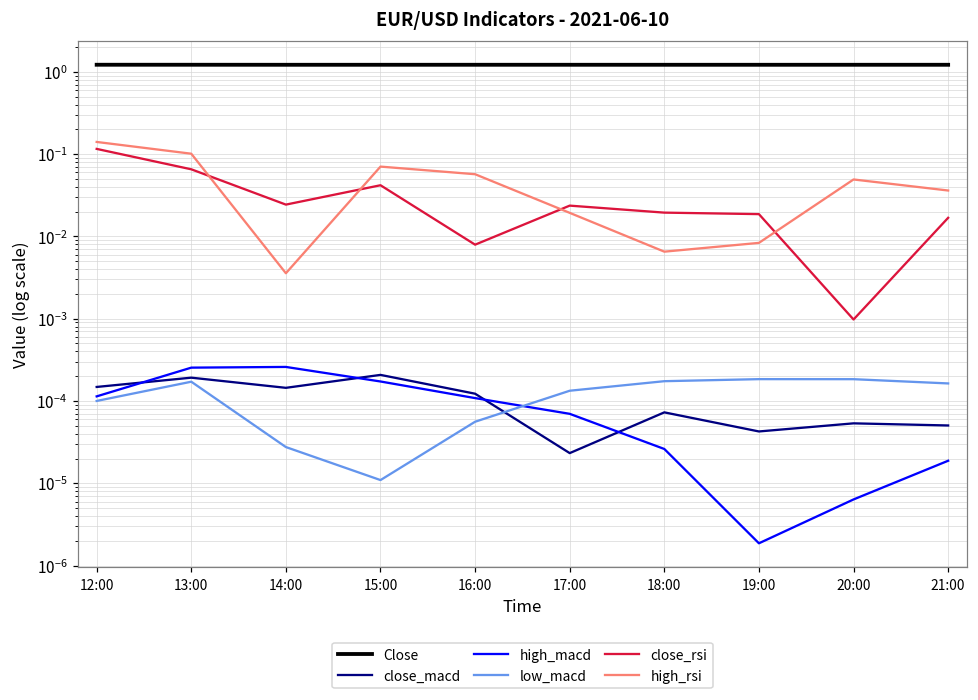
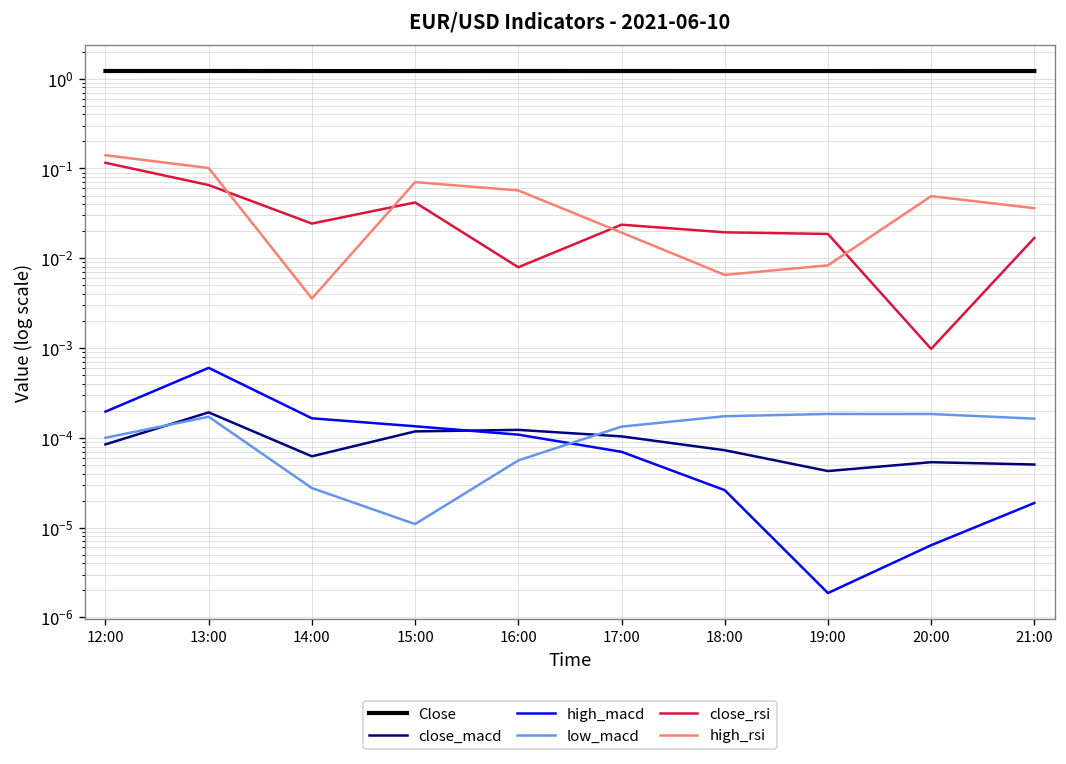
  {
    "Close": {
      "12:00": 1.2,
      "13:00": 1.2,
      "14:00": 1.2,
      "15:00": 1.2,
      "16:00": 1.2,
      "17:00": 1.2,
      "18:00": 1.2,
      "19:00": 1.2,
      "20:00": 1.2,
      "21:00": 1.2
    },
    "close_macd": {
-     "12:00": 0.00015,
+     "12:00": 0.00008,
      "13:00": 0.00019,
-     "14:00": 0.00014,
-     "15:00": 0.00021,
+     "14:00": 0.00006,
+     "15:00": 0.00012,
      "16:00": 0.00012,
-     "17:00": 0.000023,
+     "17:00": 0.00010,
      "18:00": 0.00007,
      "19:00": 0.00004,
      "20:00": 0.00005,
      "21:00": 0.00005
    },
    "high_macd": {
-     "12:00": 0.00011,
-     "13:00": 0.00025,
-     "14:00": 0.00026,
-     "15:00": 0.00017,
+     "12:00": 0.00020,
+     "13:00": 0.0006,
+     "14:00": 0.00016,
+     "15:00": 0.00013,
      "16:00": 0.00011,
      "17:00": 0.00007,
      "18:00": 0.000026,
      "19:00": 0.0000019,
      "20:00": 0.000006,
      "21:00": 0.00002
    },
    "low_macd": {
      "12:00": 0.00010,
      "13:00": 0.00017,
      "14:00": 0.000028,
      "15:00": 0.000011,
      "16:00": 0.00006,
      "17:00": 0.00013,
      "18:00": 0.00017,
      "19:00": 0.00018,
      "20:00": 0.00018,
      "21:00": 0.00016
    },
    "close_rsi": {
      "12:00": 0.12,
      "13:00": 0.07,
      "14:00": 0.024,
      "15:00": 0.04,
      "16:00": 0.008,
      "17:00": 0.024,
      "18:00": 0.019,
      "19:00": 0.019,
      "20:00": 0.0010,
      "21:00": 0.017
    },
    "high_rsi": {
      "12:00": 0.14,
      "13:00": 0.10,
      "14:00": 0.004,
      "15:00": 0.07,
      "16:00": 0.06,
      "17:00": 0.019,
      "18:00": 0.007,
      "19:00": 0.008,
      "20:00": 0.05,
      "21:00": 0.04
    }
  }
